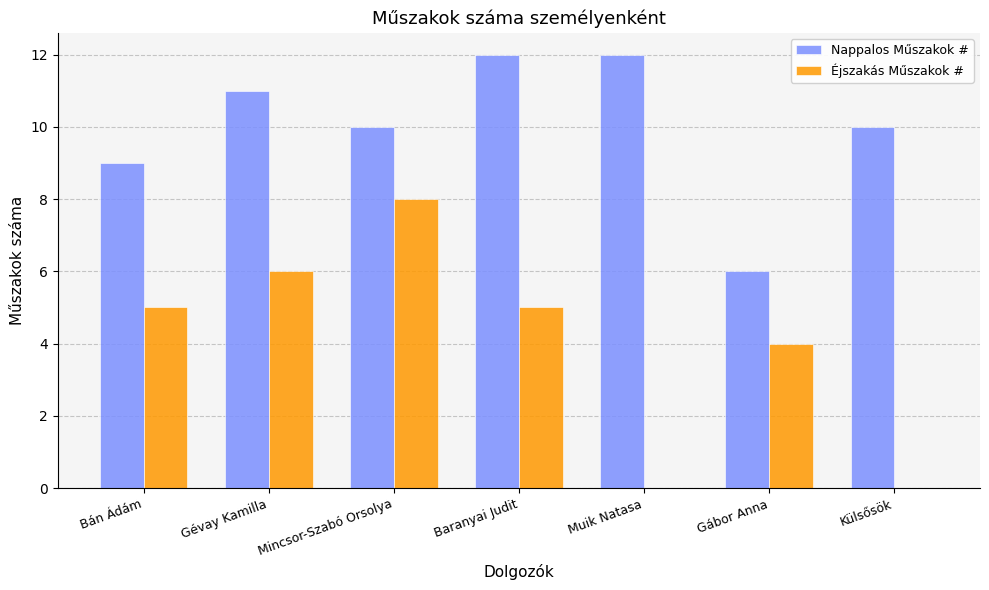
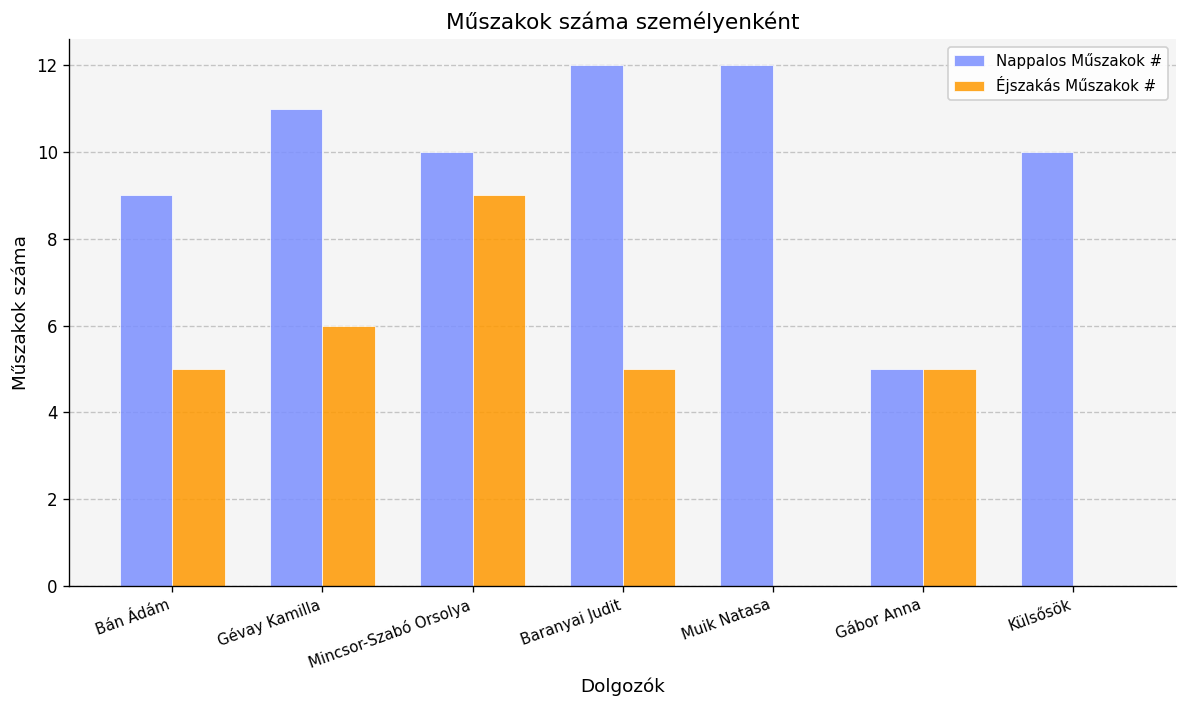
  {
    "Nappalos Műszakok #": {
      "Bán Ádám": 9,
      "Gévay Kamilla": 11,
      "Mincsor-Szabó Orsolya": 10,
      "Baranyai Judit": 12,
      "Muik Natasa": 12,
-     "Gábor Anna": 6,
+     "Gábor Anna": 5,
      "Külsősök": 10
    },
    "Éjszakás Műszakok #": {
      "Bán Ádám": 5,
      "Gévay Kamilla": 6,
-     "Mincsor-Szabó Orsolya": 8,
+     "Mincsor-Szabó Orsolya": 9,
      "Baranyai Judit": 5,
      "Muik Natasa": 0,
-     "Gábor Anna": 4,
+     "Gábor Anna": 5,
      "Külsősök": 0
    }
  }
